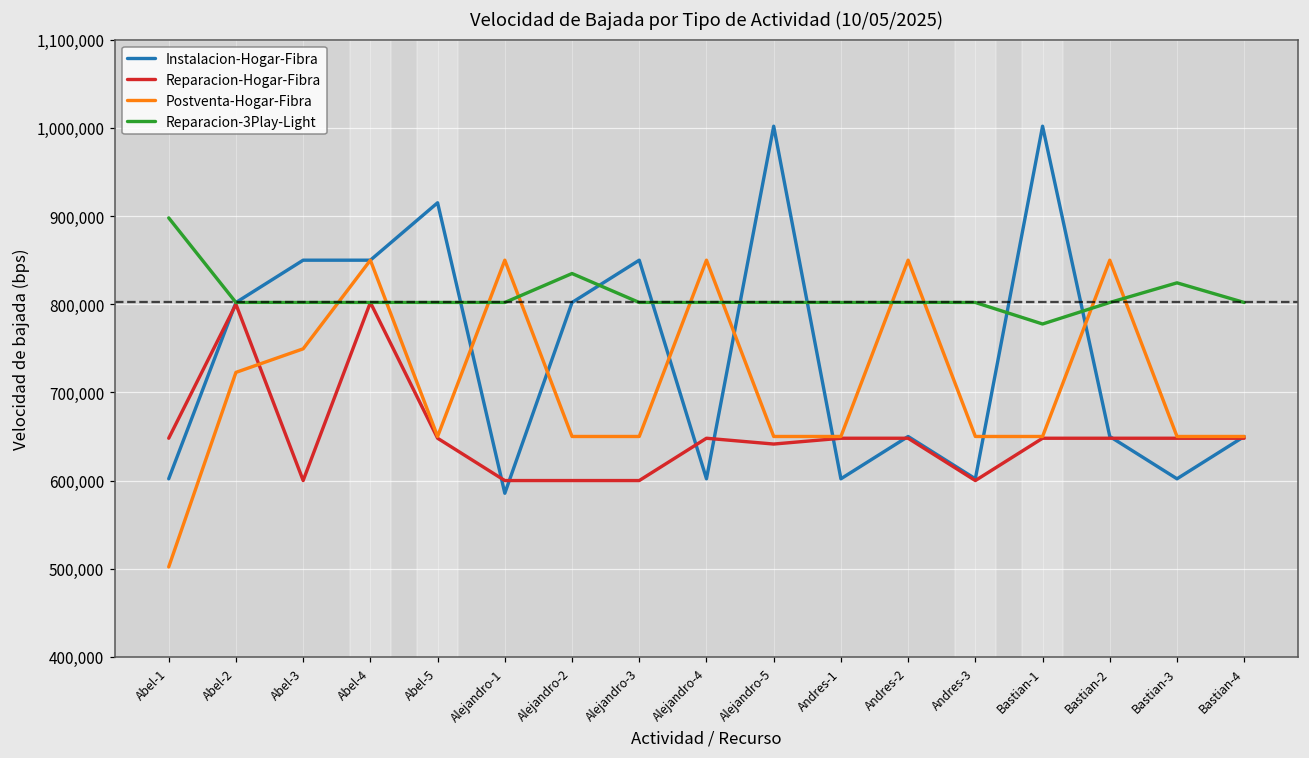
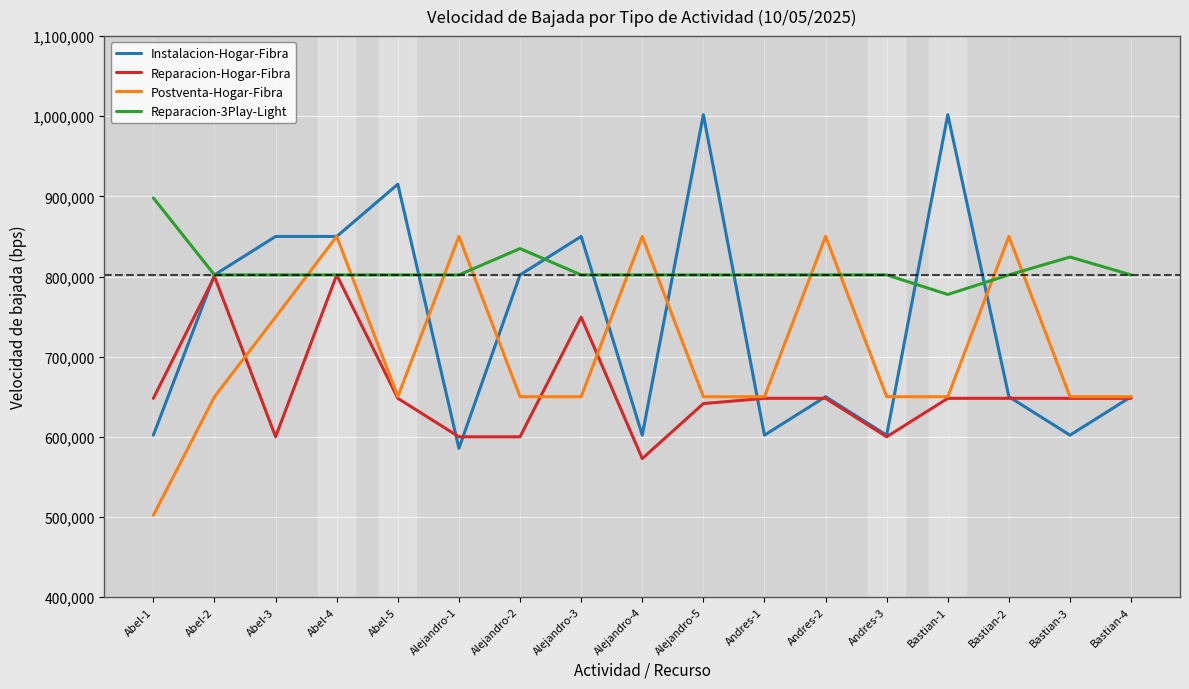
  {
    "Instalacion-Hogar-Fibra": {
      "Abel-1": "600,000",
      "Abel-3": "850,000",
      "Abel-5": "920,000",
      "Alejandro-1": "590,000",
      "Alejandro-2": "800,000",
      "Alejandro-3": "850,000",
      "Alejandro-4": "600,000",
      "Alejandro-5": "1,000,000",
      "Andres-1": "600,000",
      "Bastian-1": "1,000,000",
      "Bastian-3": "600,000"
    },
    "Reparacion-Hogar-Fibra": {
      "Abel-1": "650,000",
      "Abel-3": "600,000",
      "Alejandro-1": "600,000",
      "Alejandro-2": "600,000",
-     "Alejandro-3": "600,000",
-     "Alejandro-4": "650,000",
+     "Alejandro-3": "750,000",
+     "Alejandro-4": "570,000",
      "Alejandro-5": "640,000"
    },
    "Postventa-Hogar-Fibra": {
      "Abel-1": "500,000",
-     "Abel-2": "720,000",
+     "Abel-2": "650,000",
      "Abel-3": "750,000",
      "Alejandro-1": "850,000",
      "Alejandro-2": "650,000",
      "Alejandro-3": "650,000",
      "Alejandro-4": "850,000",
      "Alejandro-5": "650,000",
      "Andres-2": "850,000",
      "Andres-3": "650,000",
      "Bastian-2": "850,000"
    },
    "Reparacion-3Play-Light": {
      "Abel-1": "900,000",
      "Abel-3": "800,000",
      "Abel-5": "800,000",
      "Alejandro-1": "800,000",
      "Alejandro-2": "830,000",
      "Alejandro-3": "800,000",
      "Alejandro-4": "800,000",
      "Alejandro-5": "800,000",
      "Andres-1": "800,000",
      "Andres-2": "800,000",
      "Andres-3": "800,000",
      "Bastian-1": "780,000",
      "Bastian-2": "800,000",
      "Bastian-3": "820,000",
      "Bastian-4": "800,000"
    }
  }
